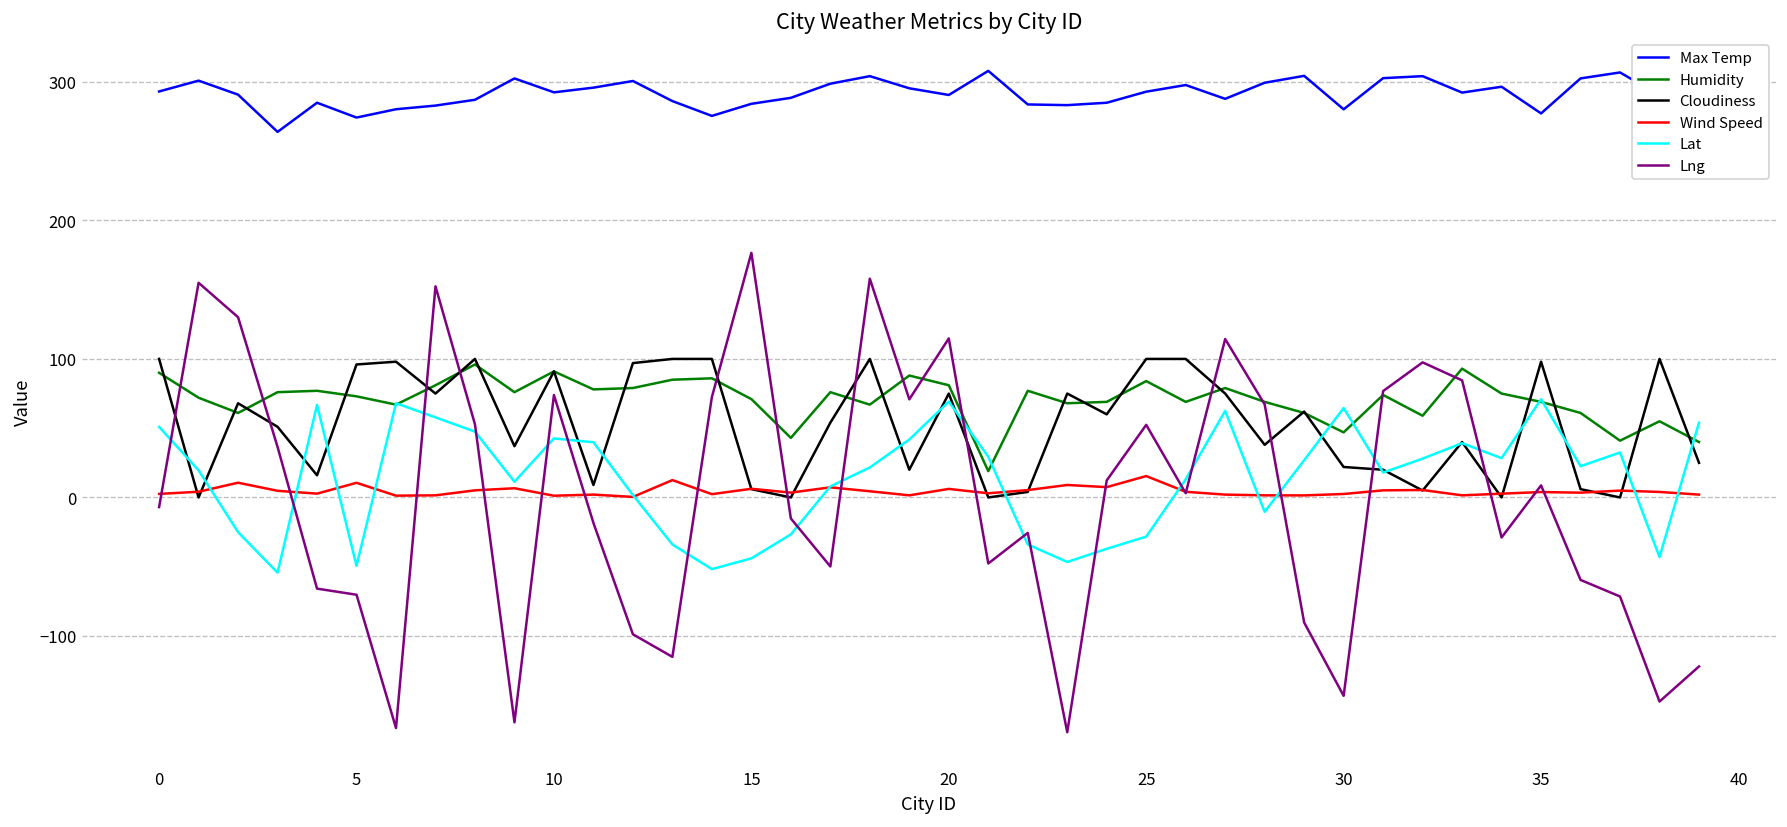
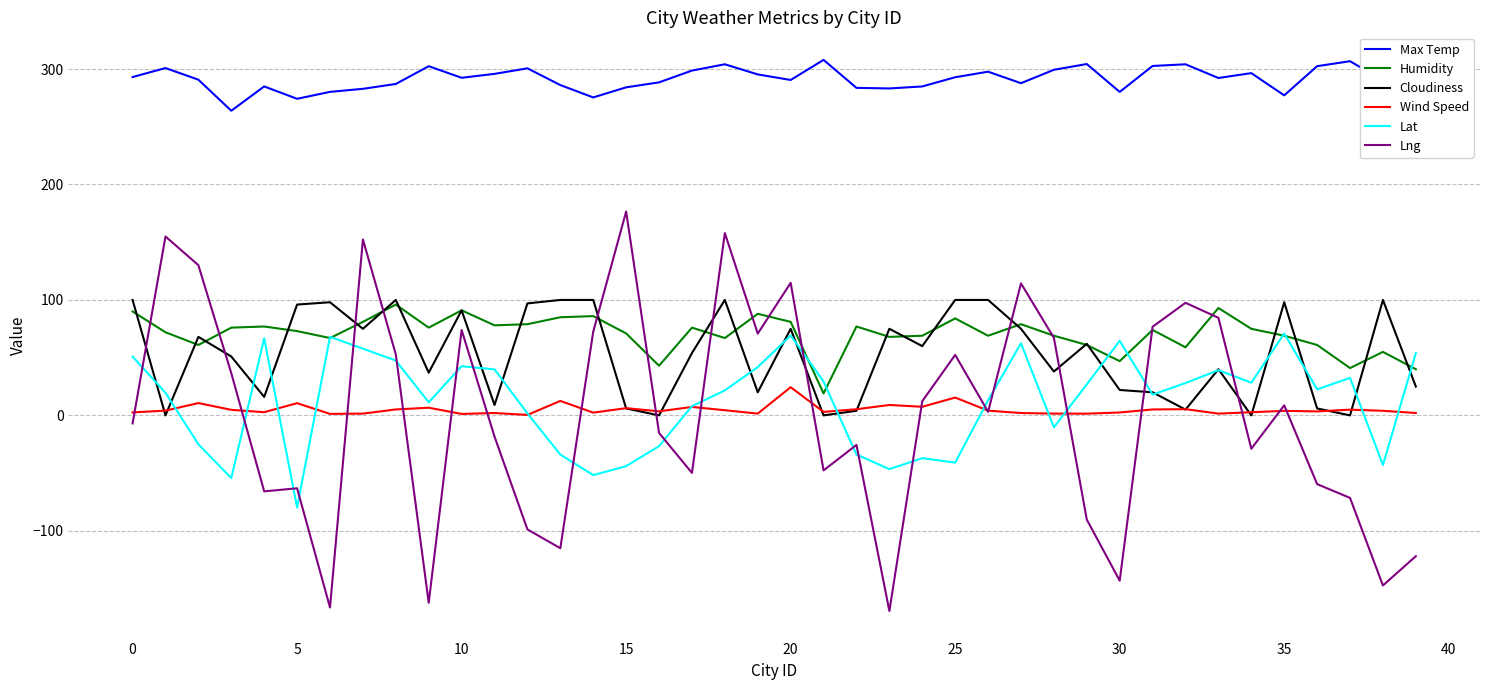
  {
    "Max Temp": {
      "0": 293,
      "5": 274,
      "10": 292,
      "15": 284,
      "20": 291,
      "25": 293,
      "30": 280,
      "35": 277
    },
    "Humidity": {
      "0": 90,
      "5": 73,
      "15": 71,
      "20": 81,
      "25": 84,
      "30": 47
    },
    "Cloudiness": {
      "0": 100,
      "5": 96,
      "20": 75,
      "25": 100,
      "30": 22,
      "35": 98
    },
    "Wind Speed": {
      "0": 3,
      "5": 11,
      "10": 1,
-     "20": 6,
+     "20": 24,
      "25": 15,
      "30": 3,
      "35": 4
    },
    "Lat": {
      "0": 51,
-     "5": -49,
+     "5": -80,
      "10": 43,
      "15": -44,
      "20": 69,
-     "25": -28,
+     "25": -41,
      "30": 65
    },
    "Lng": {
      "0": -7,
-     "5": -70,
+     "5": -63,
      "10": 74,
      "15": 177,
      "20": 115,
      "25": 52,
      "30": -143,
      "35": 9
    }
  }
